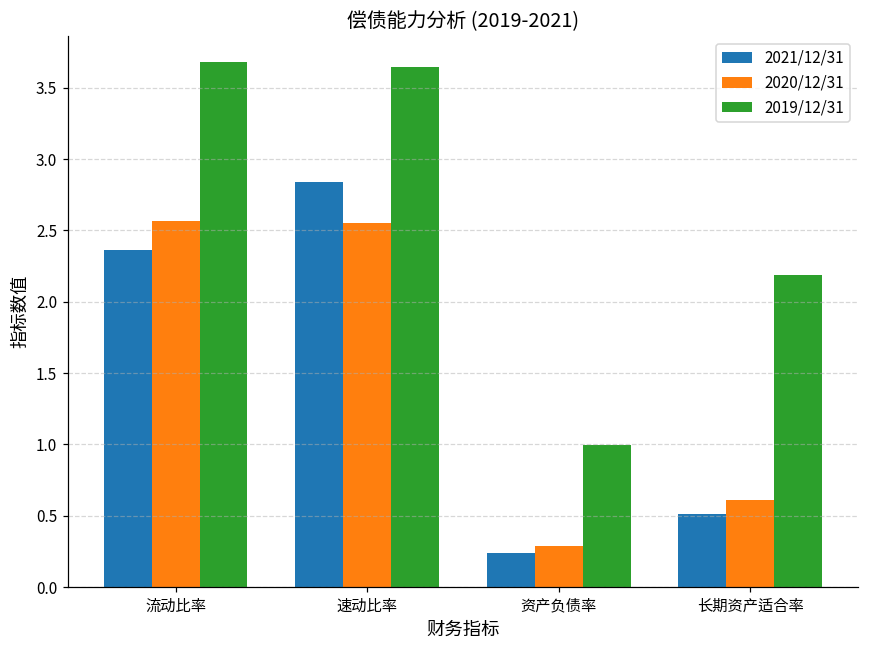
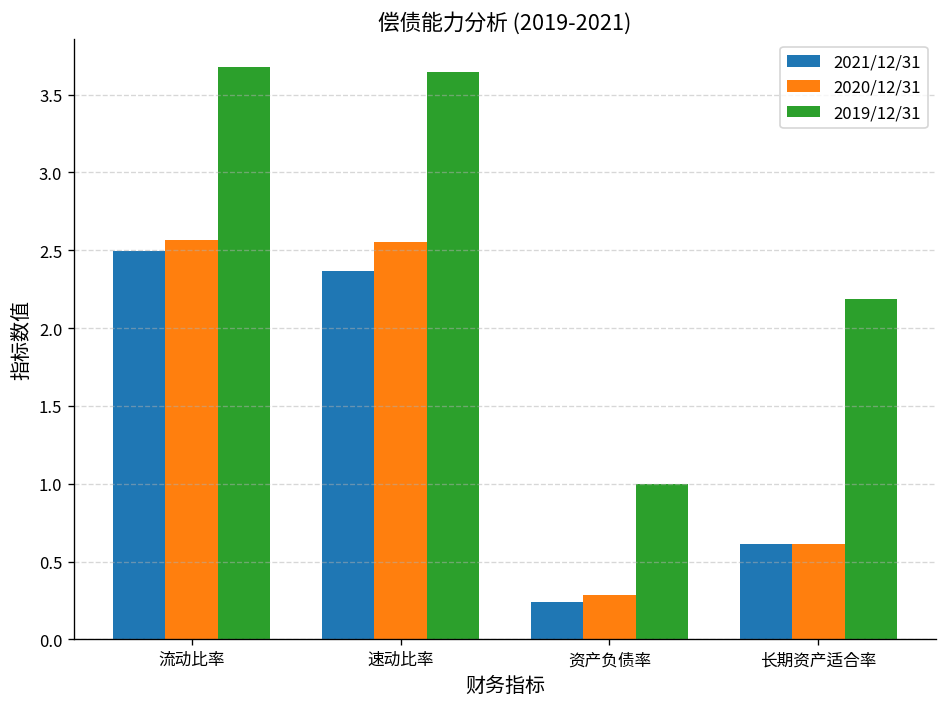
  {
    "2021/12/31": {
-     "流动比率": 2.36,
-     "速动比率": 2.84,
+     "流动比率": 2.50,
+     "速动比率": 2.36,
      "资产负债率": 0.24,
-     "长期资产适合率": 0.51
+     "长期资产适合率": 0.61
    },
    "2020/12/31": {
      "流动比率": 2.57,
      "速动比率": 2.55,
      "资产负债率": 0.29,
      "长期资产适合率": 0.61
    },
    "2019/12/31": {
      "流动比率": 3.68,
      "速动比率": 3.64,
      "资产负债率": 1.00,
      "长期资产适合率": 2.19
    }
  }
